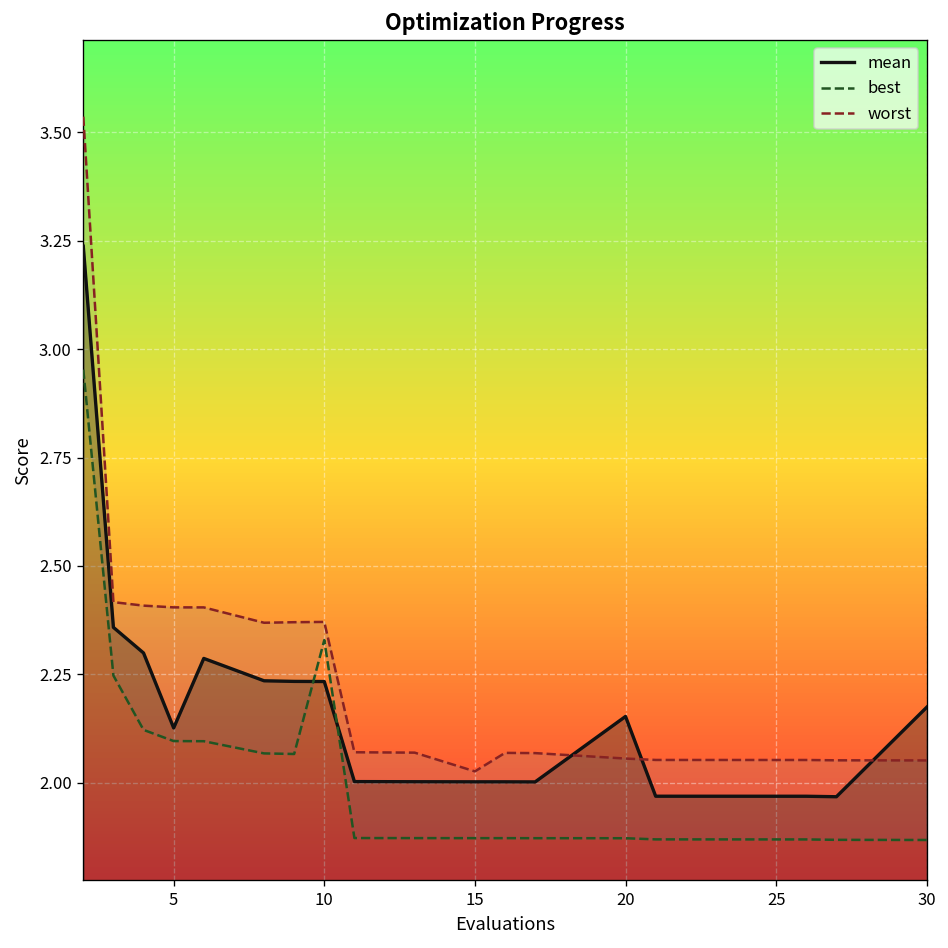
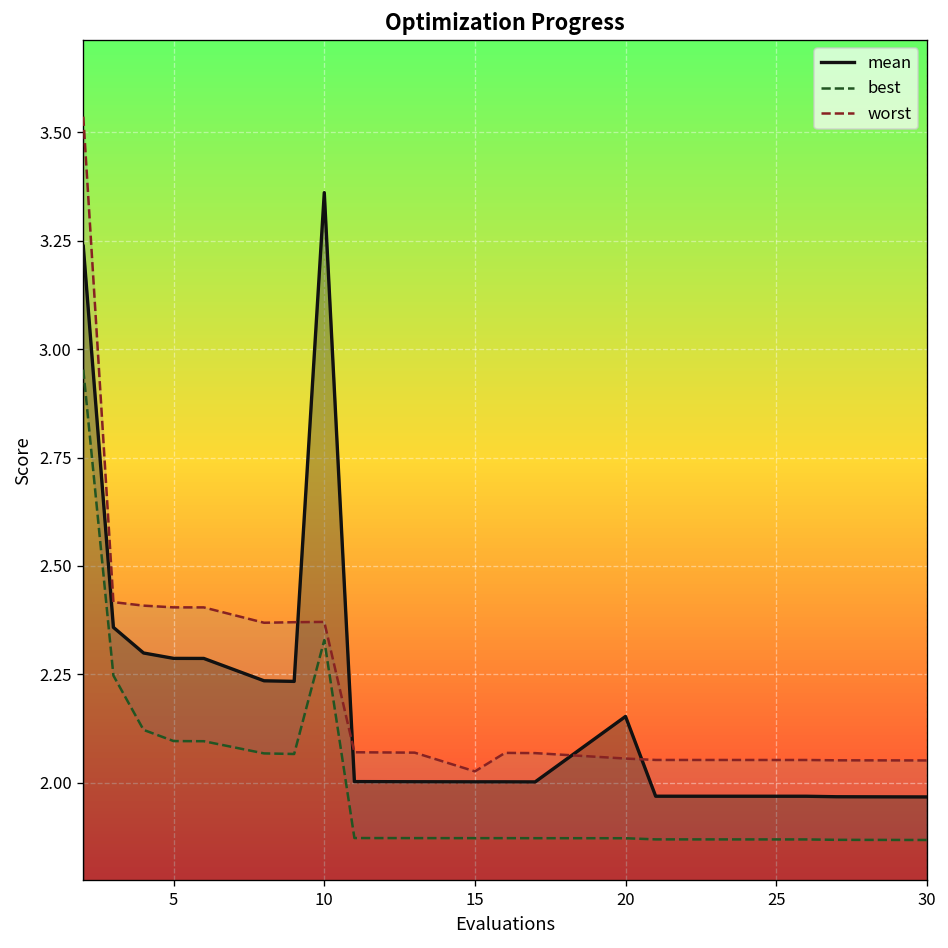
  {
    "mean": {
-     "5": 2.13,
-     "10": 2.23,
+     "5": 2.29,
+     "10": 3.36,
      "15": 2.00,
      "20": 2.15,
-     "30": 2.17
+     "30": 1.97
    },
    "best": {
      "5": 2.10,
      "10": 2.33,
      "15": 1.87,
      "20": 1.87,
      "30": 1.87
    },
    "worst": {
      "5": 2.40,
      "10": 2.37,
      "15": 2.03,
      "20": 2.06,
      "30": 2.05
    }
  }
